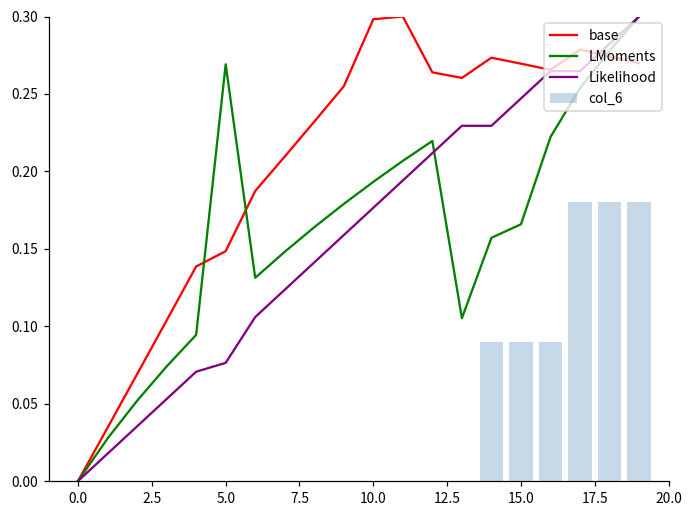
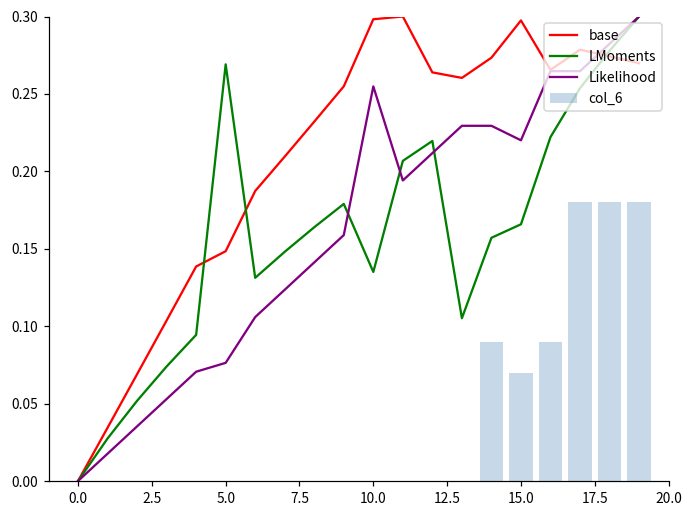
  {
    "col_6": {
      "0.0": 0.000,
      "5.0": 0.000,
      "10.0": 0.000,
-     "15.0": 0.090
+     "15.0": 0.069
    },
    "base": {
      "5.0": 0.148,
      "10.0": 0.298,
-     "15.0": 0.270
+     "15.0": 0.297
    },
    "LMoments": {
      "5.0": 0.269,
-     "10.0": 0.193,
+     "10.0": 0.135,
      "15.0": 0.166
    },
    "Likelihood": {
      "5.0": 0.076,
-     "10.0": 0.176,
-     "15.0": 0.247
+     "10.0": 0.255,
+     "15.0": 0.220
    }
  }
